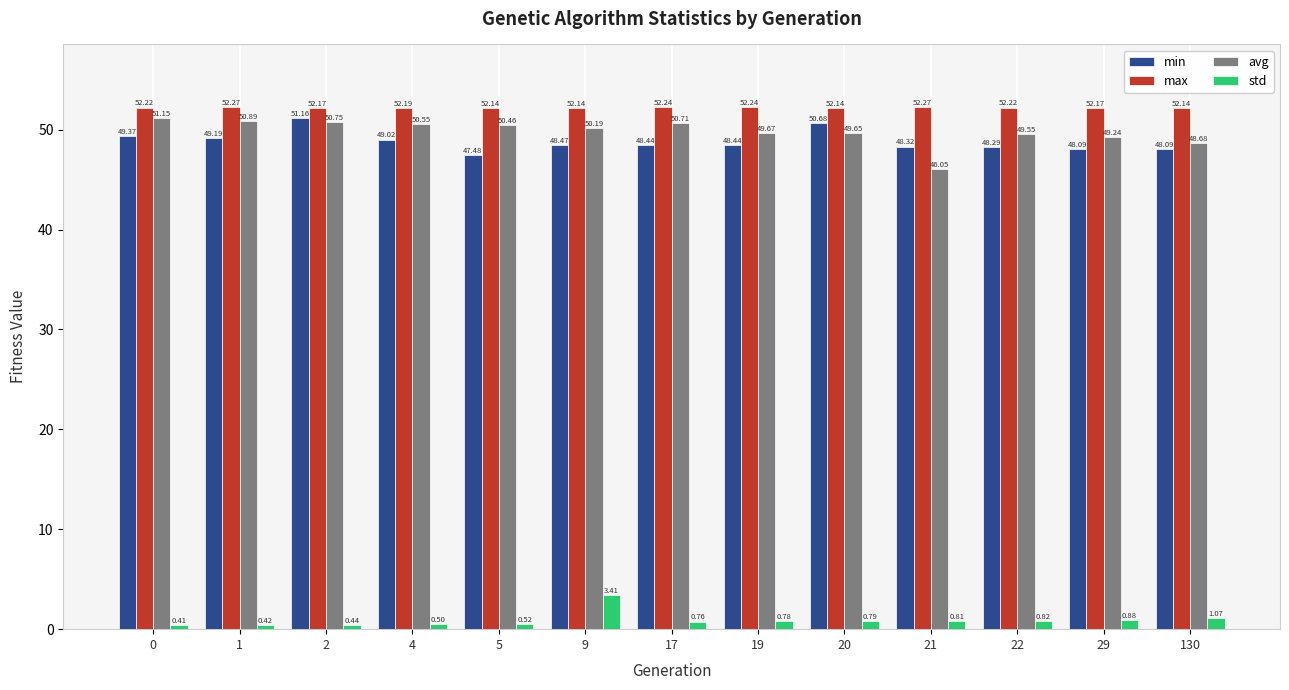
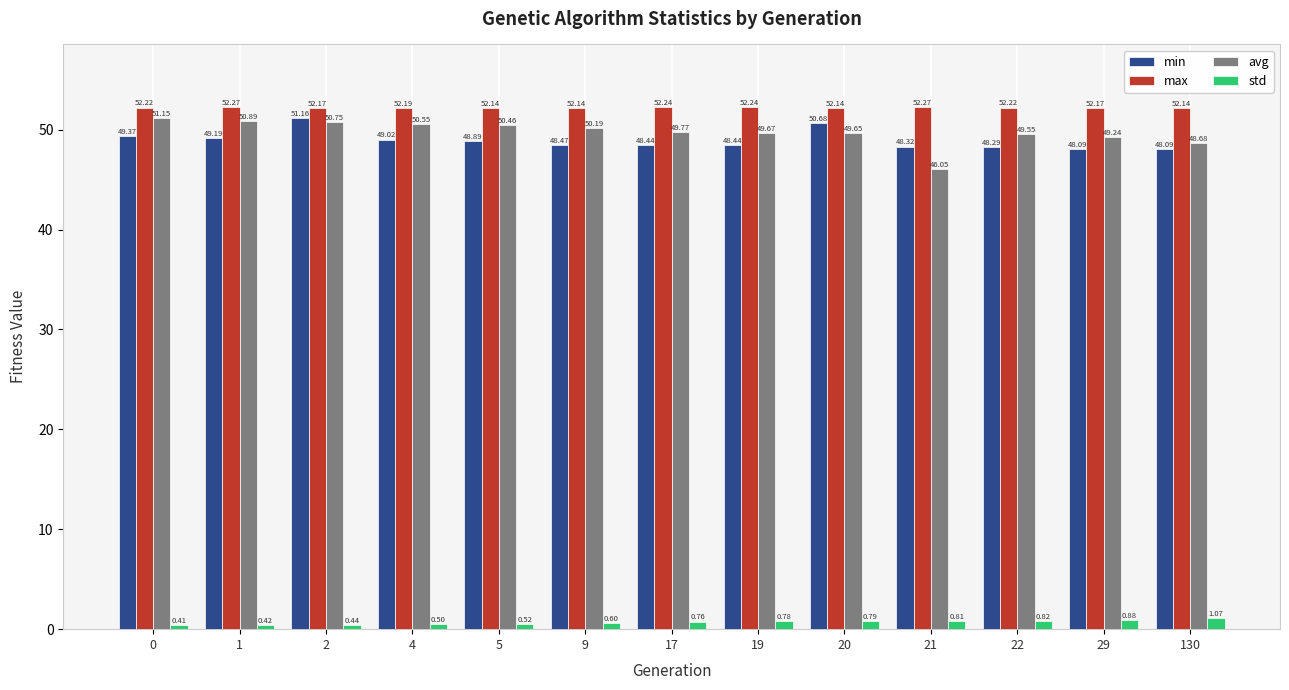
  {
    "min": {
      "0": 49.37,
      "1": 49.19,
      "2": 51.16,
      "4": 49.02,
-     "5": 47.48,
+     "5": 48.89,
      "9": 48.47,
      "17": 48.44,
      "19": 48.44,
      "20": 50.68,
      "21": 48.32,
      "22": 48.29,
      "29": 48.09,
      "130": 48.09
    },
    "max": {
      "0": 52.22,
      "1": 52.27,
      "2": 52.17,
      "4": 52.19,
      "5": 52.14,
      "9": 52.14,
      "17": 52.24,
      "19": 52.24,
      "20": 52.14,
      "21": 52.27,
      "22": 52.22,
      "29": 52.17,
      "130": 52.14
    },
    "avg": {
      "0": 51.15,
      "1": 50.89,
      "2": 50.75,
      "4": 50.55,
      "5": 50.46,
      "9": 50.19,
-     "17": 50.71,
+     "17": 49.77,
      "19": 49.67,
      "20": 49.65,
      "21": 46.05,
      "22": 49.55,
      "29": 49.24,
      "130": 48.68
    },
    "std": {
      "0": 0.41,
      "1": 0.42,
      "2": 0.44,
      "4": 0.50,
      "5": 0.52,
-     "9": 3.41,
+     "9": 0.60,
      "17": 0.76,
      "19": 0.78,
      "20": 0.79,
      "21": 0.81,
      "22": 0.82,
      "29": 0.88,
      "130": 1.07
    }
  }
